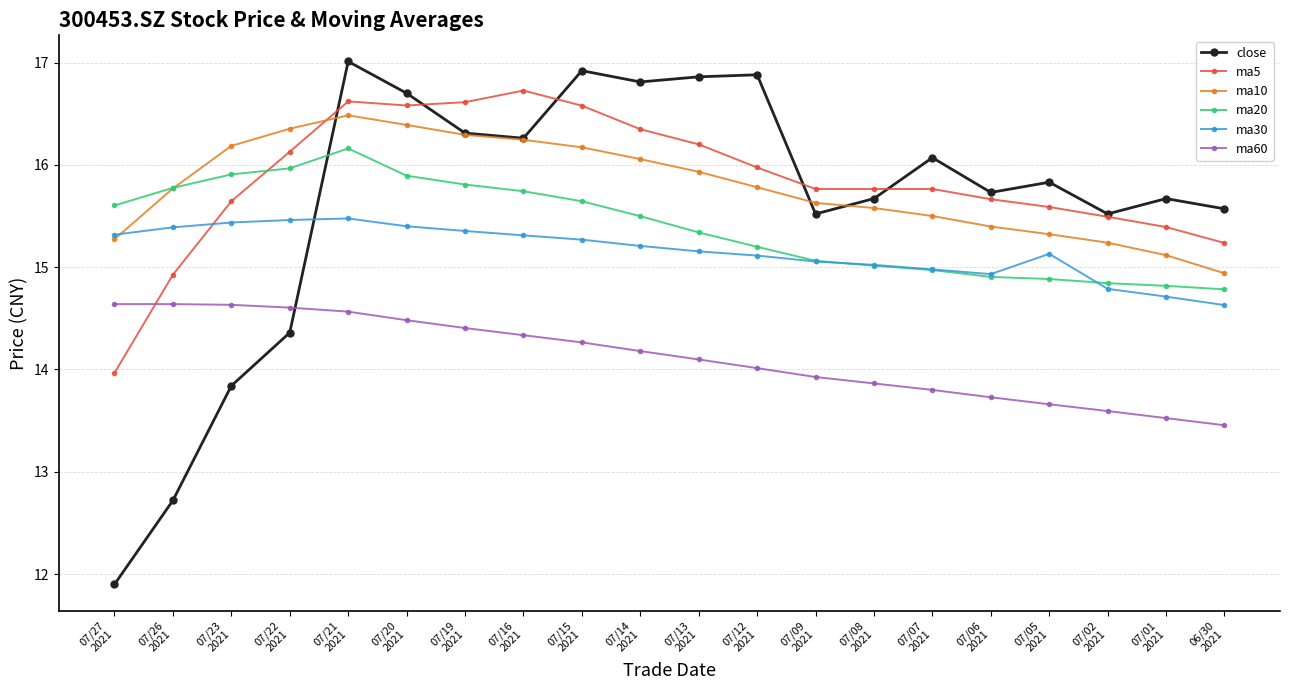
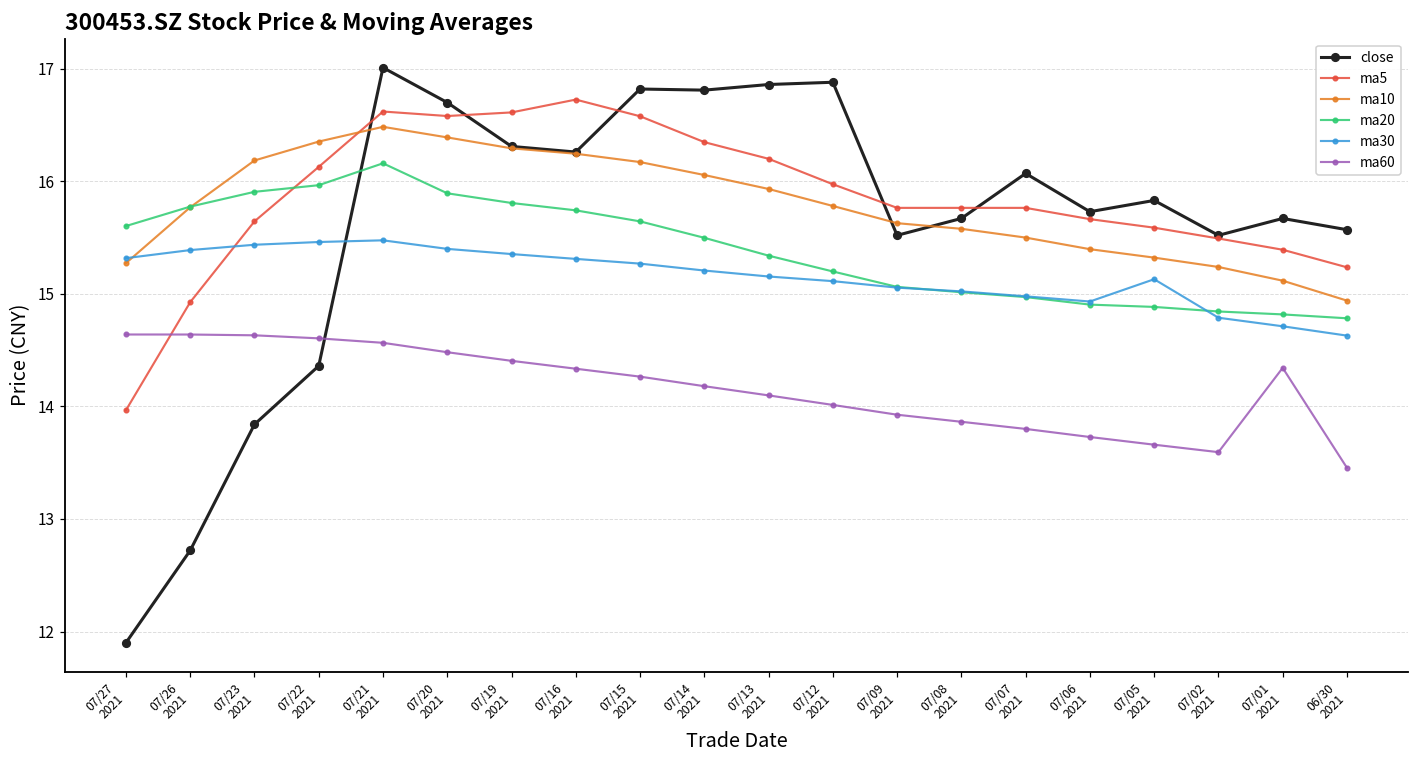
  {
    "close": {
      "07/27 2021": 11.90,
      "07/26 2021": 12.72,
      "07/23 2021": 13.84,
      "07/22 2021": 14.36,
      "07/21 2021": 17.01,
      "07/20 2021": 16.70,
-     "07/15 2021": 16.92,
+     "07/15 2021": 16.82,
      "07/14 2021": 16.81,
      "07/13 2021": 16.86,
      "07/12 2021": 16.88,
      "07/09 2021": 15.52,
      "07/08 2021": 15.67,
      "07/07 2021": 16.07,
      "07/06 2021": 15.73,
      "07/05 2021": 15.83,
      "07/02 2021": 15.52,
      "07/01 2021": 15.67,
      "06/30 2021": 15.57
    },
    "ma20": {
      "07/27 2021": 15.60,
      "07/23 2021": 15.91,
      "07/22 2021": 15.97,
      "07/21 2021": 16.16,
      "07/20 2021": 15.89,
      "07/19 2021": 15.81,
      "07/16 2021": 15.74,
      "07/15 2021": 15.64,
      "07/14 2021": 15.50,
      "07/13 2021": 15.34,
      "07/12 2021": 15.20,
      "07/06 2021": 14.90,
      "07/05 2021": 14.88,
      "07/02 2021": 14.84,
      "07/01 2021": 14.82,
      "06/30 2021": 14.78
    },
    "ma30": {
      "07/27 2021": 15.32,
      "07/26 2021": 15.39,
      "07/23 2021": 15.44,
      "07/22 2021": 15.46,
      "07/21 2021": 15.48,
      "07/20 2021": 15.40,
      "07/19 2021": 15.35,
      "07/16 2021": 15.31,
      "07/15 2021": 15.27,
      "07/14 2021": 15.21,
      "07/13 2021": 15.15,
      "07/12 2021": 15.11,
      "07/06 2021": 14.93,
      "07/05 2021": 15.13,
      "07/02 2021": 14.79,
      "07/01 2021": 14.71,
      "06/30 2021": 14.63
    },
    "ma60": {
      "07/27 2021": 14.64,
      "07/26 2021": 14.64,
      "07/23 2021": 14.63,
      "07/22 2021": 14.60,
      "07/21 2021": 14.57,
      "07/20 2021": 14.48,
      "07/19 2021": 14.41,
      "07/16 2021": 14.34,
      "07/15 2021": 14.26,
      "07/14 2021": 14.18,
      "07/13 2021": 14.10,
      "07/12 2021": 14.01,
      "07/09 2021": 13.93,
      "07/08 2021": 13.86,
      "07/07 2021": 13.80,
      "07/06 2021": 13.73,
      "07/05 2021": 13.66,
      "07/02 2021": 13.59,
-     "07/01 2021": 13.52,
+     "07/01 2021": 14.34,
      "06/30 2021": 13.45
    }
  }
